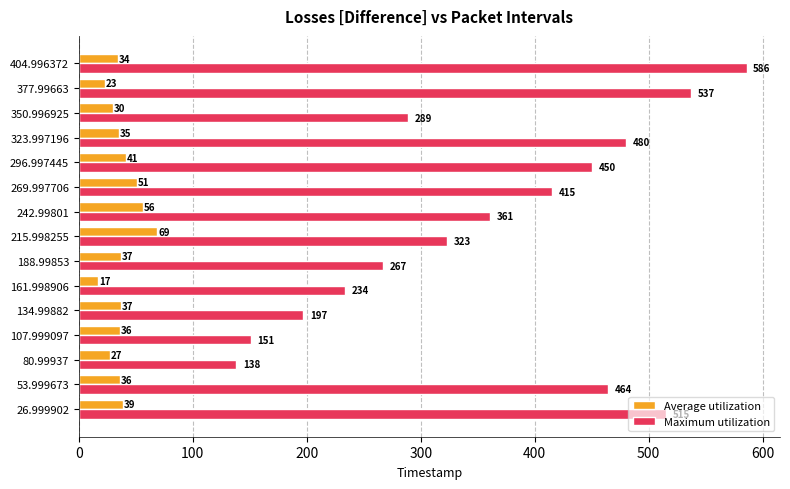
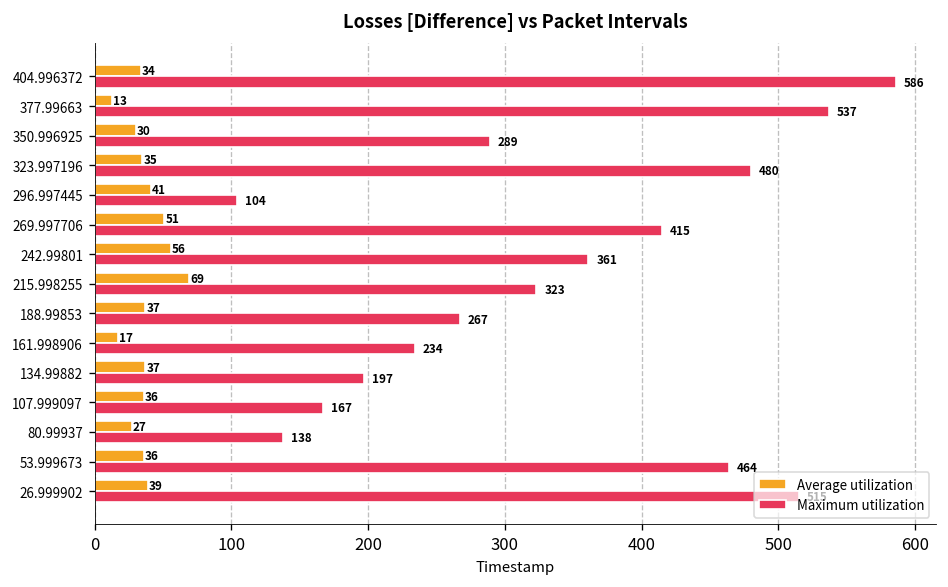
  {
    "Average utilization": {
      "404.996372": 34,
-     "377.99663": 23,
+     "377.99663": 13,
      "350.996925": 30,
      "323.997196": 35,
      "296.997445": 41,
      "269.997706": 51,
      "242.99801": 56,
      "215.998255": 69,
      "188.99853": 37,
      "161.998906": 17,
      "134.99882": 37,
      "107.999097": 36,
      "80.99937": 27,
      "53.999673": 36,
      "26.999902": 39
    },
    "Maximum utilization": {
      "404.996372": 586,
      "377.99663": 537,
      "350.996925": 289,
      "323.997196": 480,
-     "296.997445": 450,
+     "296.997445": 104,
      "269.997706": 415,
      "242.99801": 361,
      "215.998255": 323,
      "188.99853": 267,
      "161.998906": 234,
      "134.99882": 197,
-     "107.999097": 151,
+     "107.999097": 167,
      "80.99937": 138,
      "53.999673": 464
    }
  }
